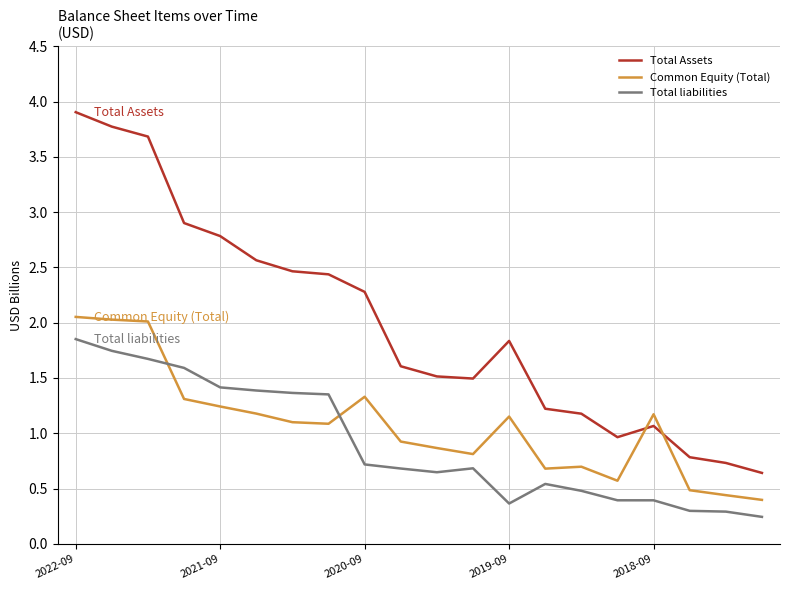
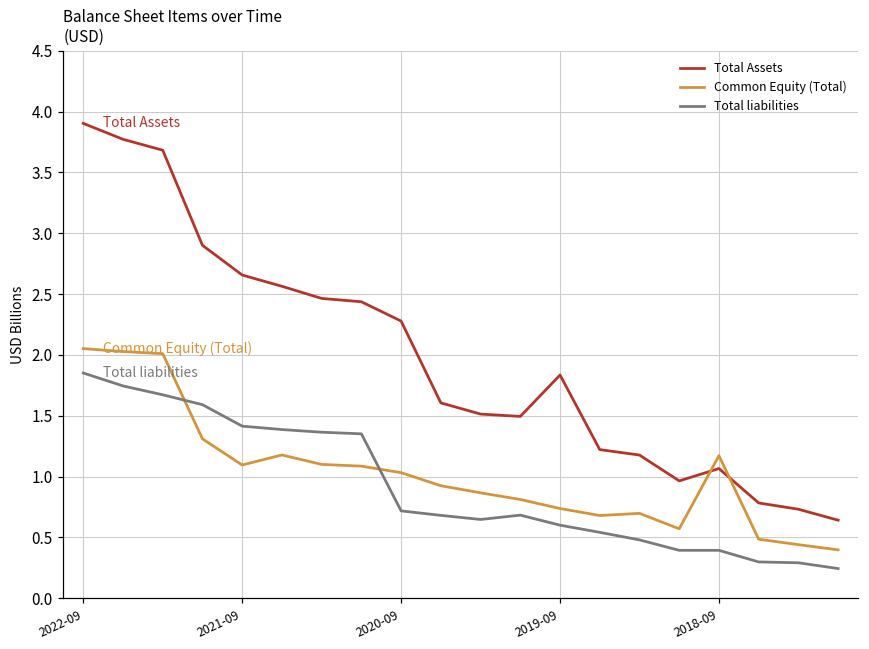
  {
    "Total Assets": {
      "2022-09": 3.90,
-     "2021-09": 2.78,
+     "2021-09": 2.66,
      "2020-09": 2.28,
      "2019-09": 1.83,
      "2018-09": 1.07
    },
    "Common Equity (Total)": {
      "2022-09": 2.05,
-     "2021-09": 1.24,
-     "2020-09": 1.33,
-     "2019-09": 1.15,
+     "2021-09": 1.10,
+     "2020-09": 1.03,
+     "2019-09": 0.74,
      "2018-09": 1.17
    },
    "Total liabilities": {
      "2022-09": 1.85,
      "2021-09": 1.41,
      "2020-09": 0.72,
-     "2019-09": 0.36,
+     "2019-09": 0.60,
      "2018-09": 0.39
    }
  }
